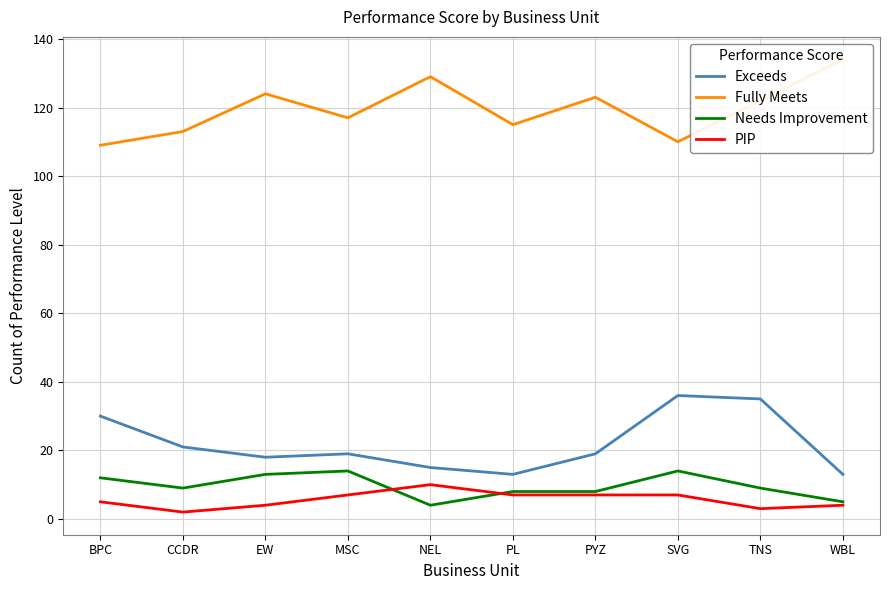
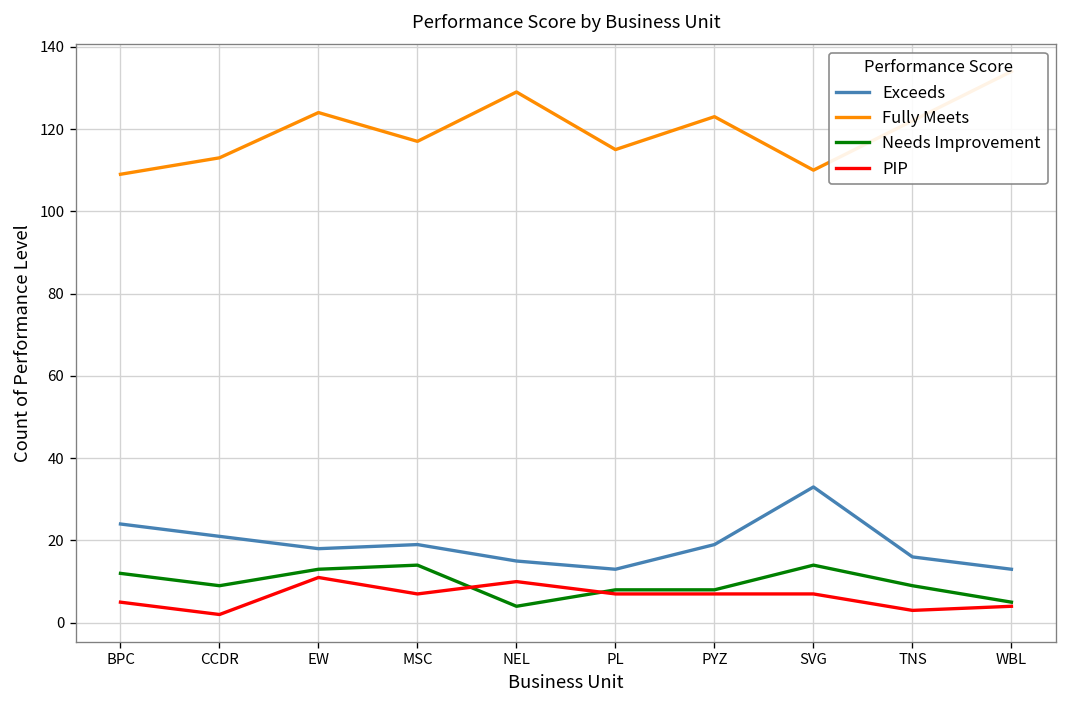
  {
    "Exceeds": {
-     "BPC": 30,
+     "BPC": 24,
      "CCDR": 21,
      "EW": 18,
      "MSC": 19,
      "NEL": 15,
      "PL": 13,
      "PYZ": 19,
-     "SVG": 36,
-     "TNS": 35,
+     "SVG": 33,
+     "TNS": 16,
      "WBL": 13
    },
    "Fully Meets": {
      "BPC": 109,
      "CCDR": 113,
      "EW": 124,
      "MSC": 117,
      "NEL": 129,
      "PL": 115,
      "PYZ": 123,
      "SVG": 110
    },
    "Needs Improvement": {
      "BPC": 12,
      "CCDR": 9,
      "EW": 13,
      "MSC": 14,
      "NEL": 4,
      "PL": 8,
      "PYZ": 8,
      "SVG": 14,
      "TNS": 9,
      "WBL": 5
    },
    "PIP": {
      "BPC": 5,
      "CCDR": 2,
-     "EW": 4,
+     "EW": 11,
      "MSC": 7,
      "NEL": 10,
      "PL": 7,
      "PYZ": 7,
      "SVG": 7,
      "TNS": 3,
      "WBL": 4
    }
  }
